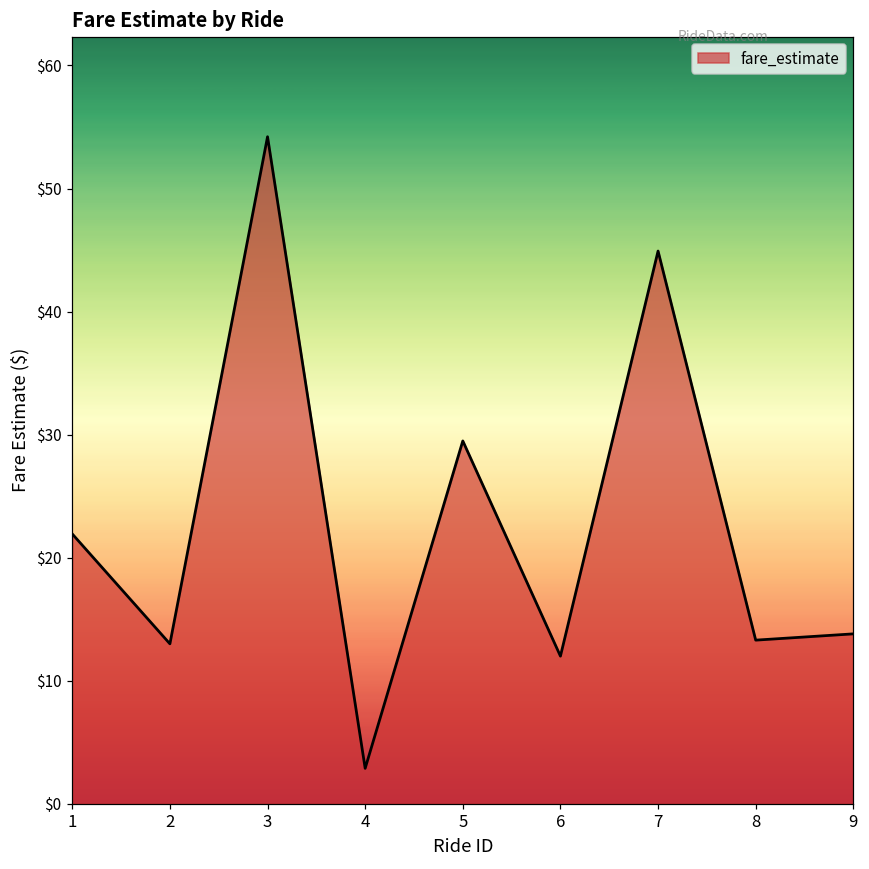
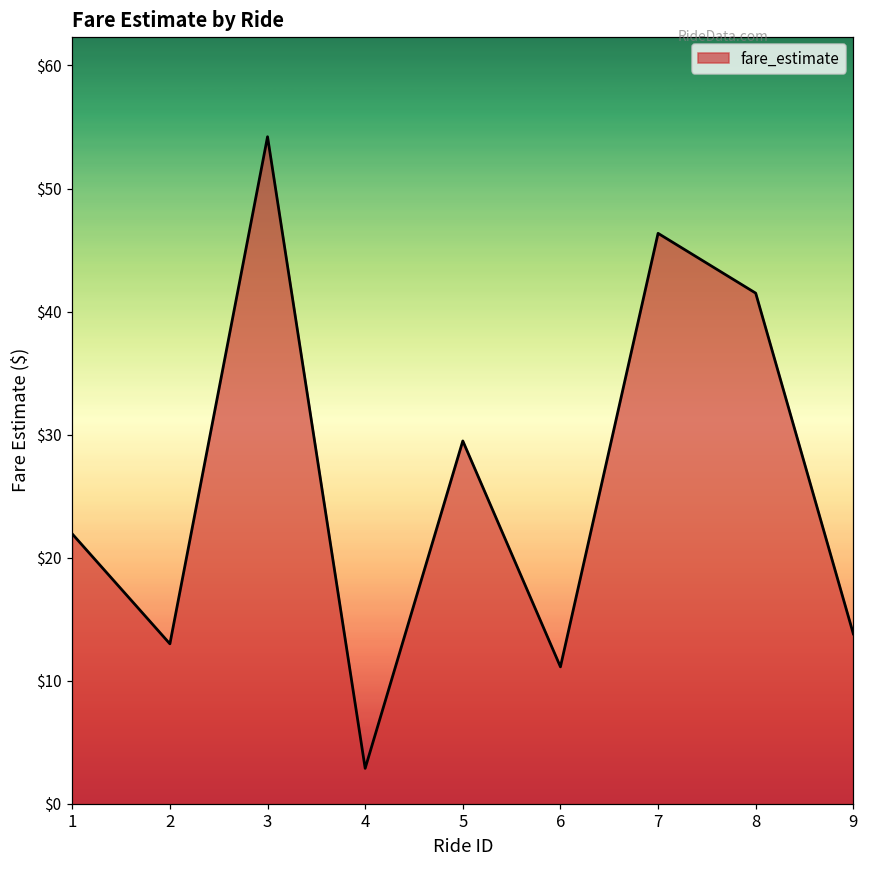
  {
    "1": "$21.9",
    "2": "$13.0",
    "3": "$54.2",
    "4": "$2.9",
    "5": "$29.5",
-   "6": "$12.0",
-   "7": "$44.9",
-   "8": "$13.3",
+   "6": "$11.1",
+   "7": "$46.4",
+   "8": "$41.5",
    "9": "$13.8"
  }
